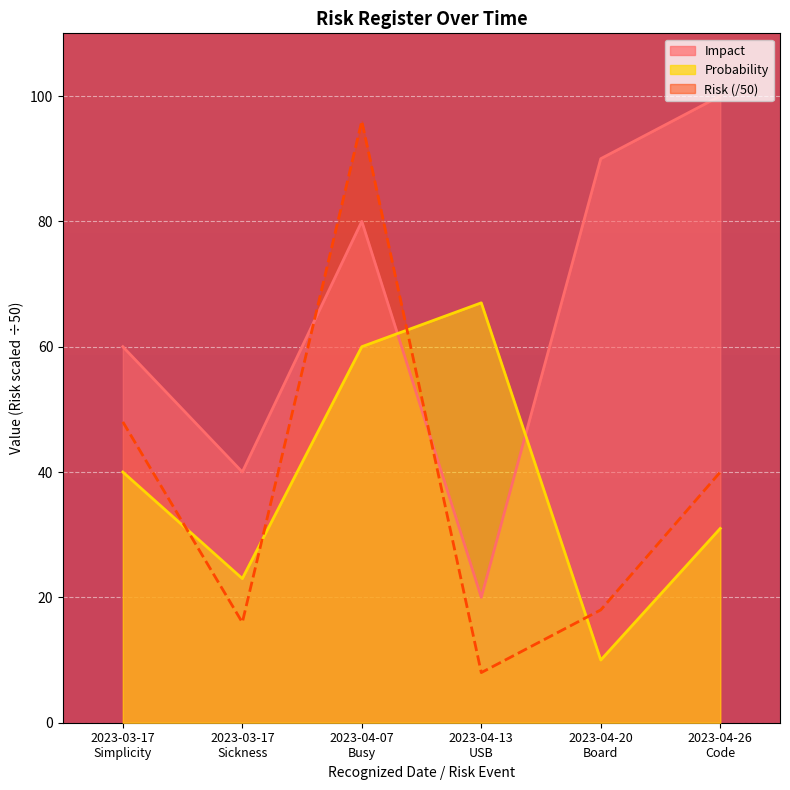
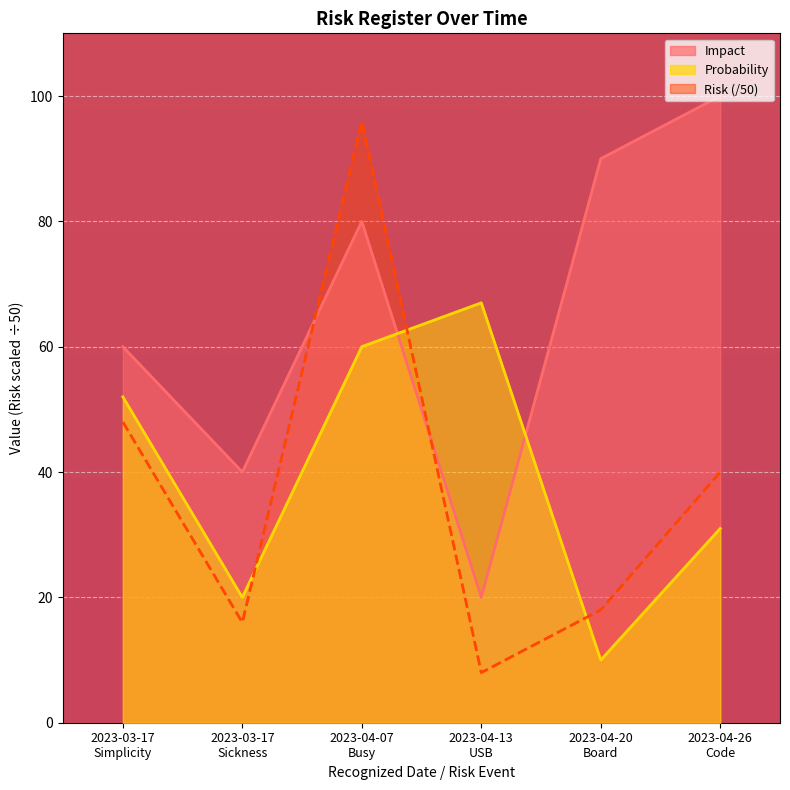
  {
    "Probability": {
-     "2023-03-17 Simplicity": 40,
-     "2023-03-17 Sickness": 23,
+     "2023-03-17 Simplicity": 52,
+     "2023-03-17 Sickness": 20,
      "2023-04-07 Busy": 60,
      "2023-04-13 USB": 67,
      "2023-04-20 Board": 10,
      "2023-04-26 Code": 31
    }
  }
